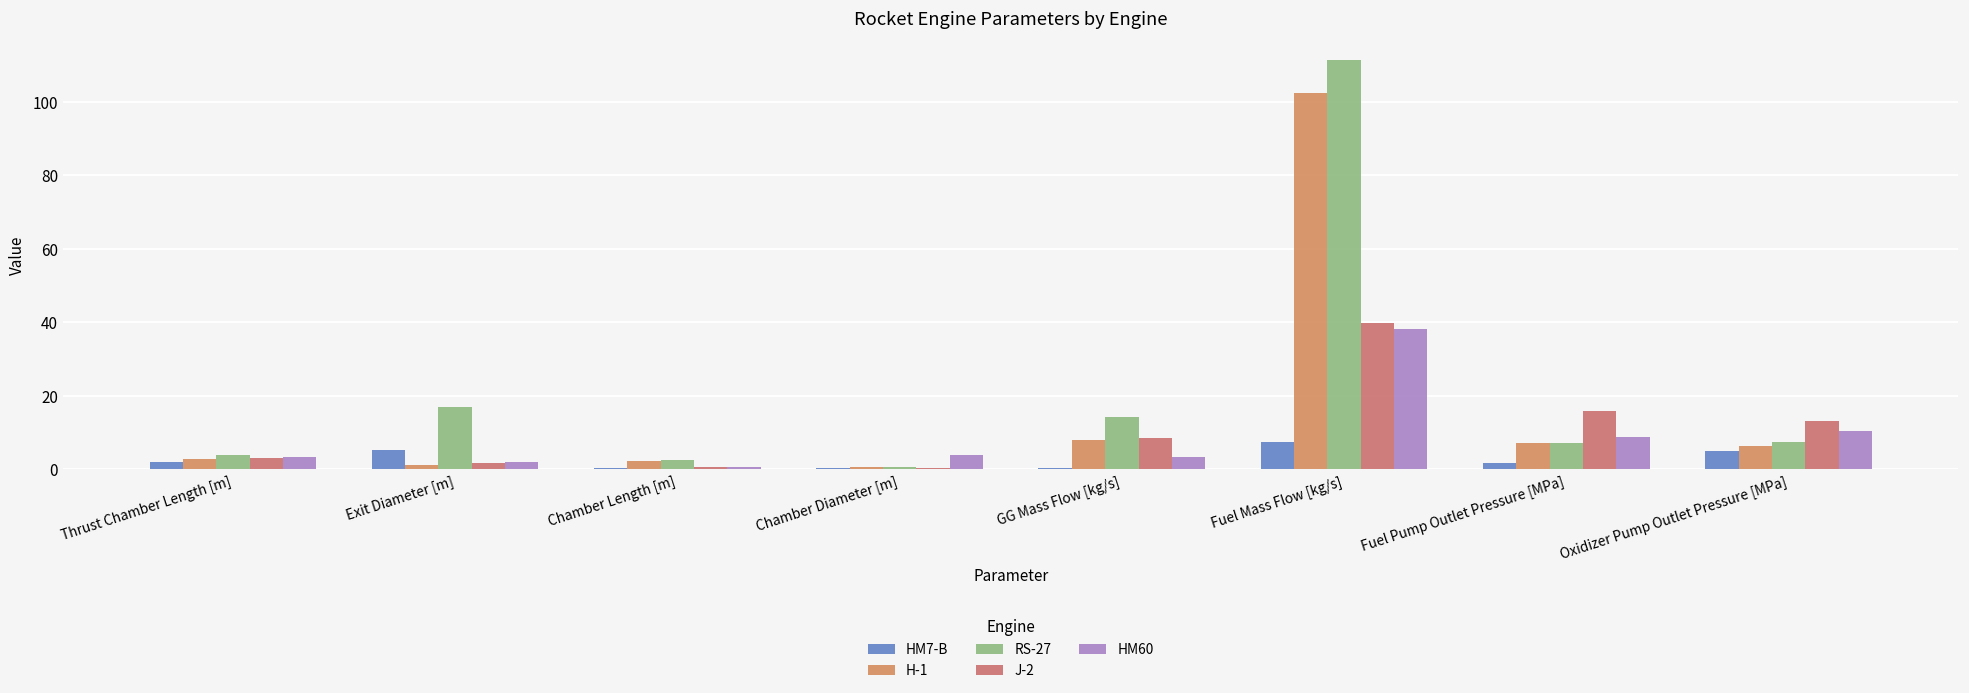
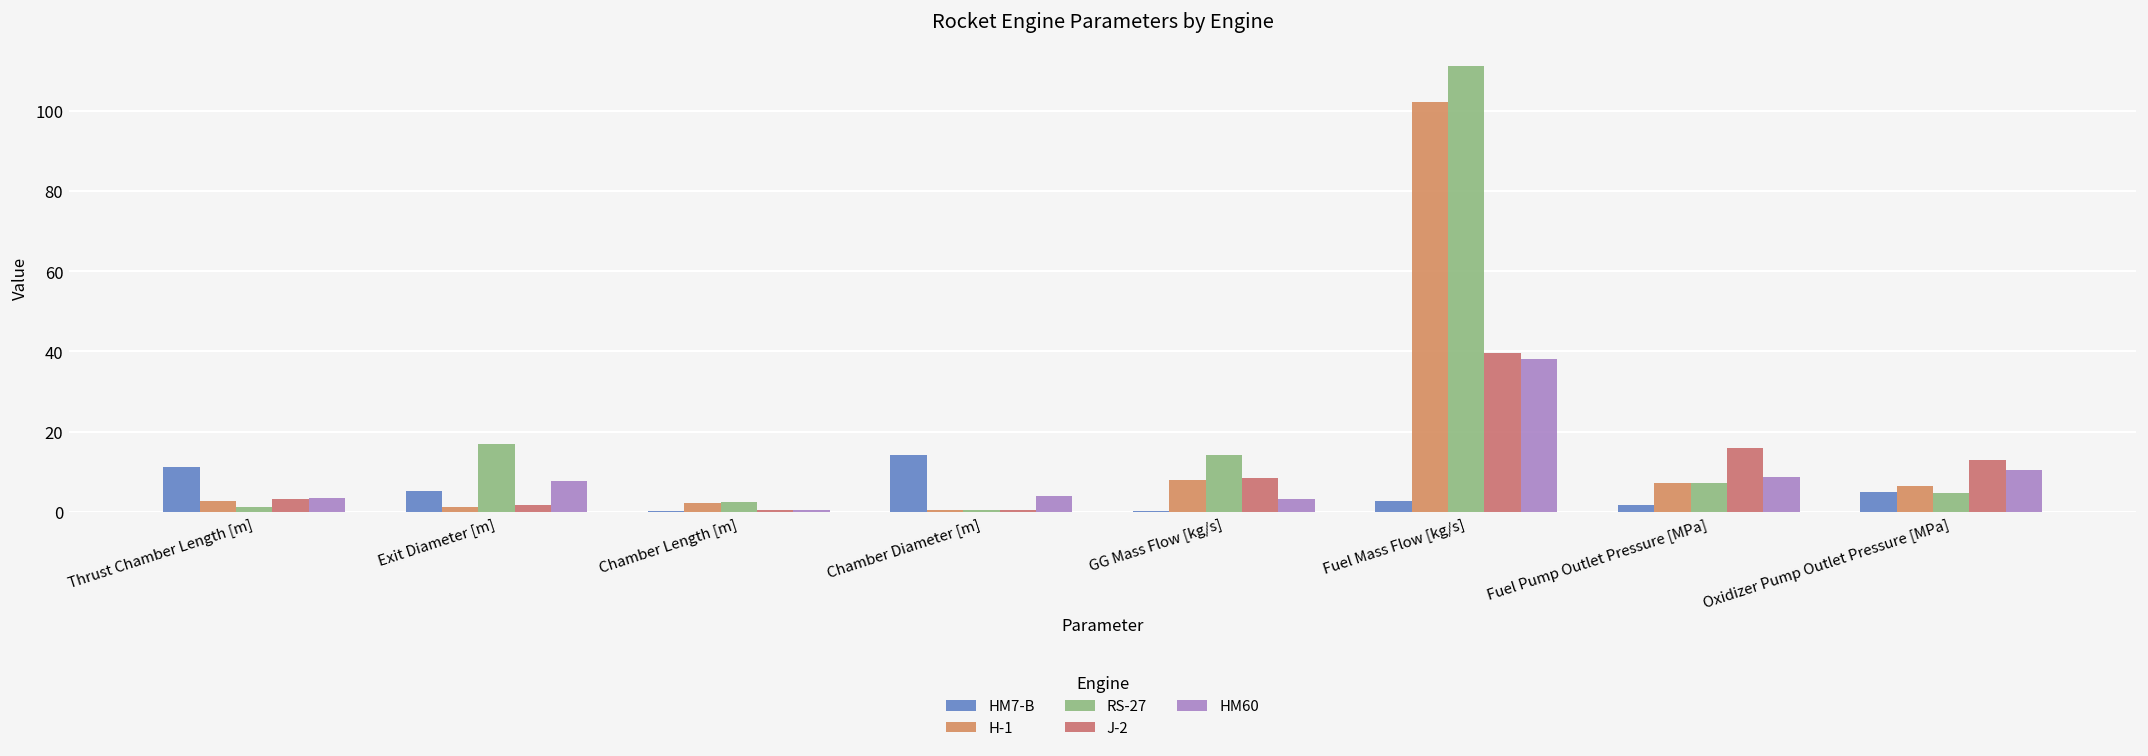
  {
    "HM7-B": {
-     "Thrust Chamber Length [m]": 2,
+     "Thrust Chamber Length [m]": 11,
      "Exit Diameter [m]": 5,
-     "Chamber Diameter [m]": 0,
-     "Fuel Mass Flow [kg/s]": 7,
+     "Chamber Diameter [m]": 14,
+     "Fuel Mass Flow [kg/s]": 3,
      "Fuel Pump Outlet Pressure [MPa]": 2,
      "Oxidizer Pump Outlet Pressure [MPa]": 5
    },
    "RS-27": {
-     "Thrust Chamber Length [m]": 4,
+     "Thrust Chamber Length [m]": 1,
      "Exit Diameter [m]": 17,
      "Chamber Length [m]": 2,
      "GG Mass Flow [kg/s]": 14,
      "Fuel Mass Flow [kg/s]": 111,
      "Fuel Pump Outlet Pressure [MPa]": 7,
-     "Oxidizer Pump Outlet Pressure [MPa]": 7
+     "Oxidizer Pump Outlet Pressure [MPa]": 5
    },
    "HM60": {
      "Thrust Chamber Length [m]": 3,
-     "Exit Diameter [m]": 2,
+     "Exit Diameter [m]": 8,
      "Chamber Diameter [m]": 4,
      "GG Mass Flow [kg/s]": 3,
      "Fuel Mass Flow [kg/s]": 38,
      "Fuel Pump Outlet Pressure [MPa]": 9,
      "Oxidizer Pump Outlet Pressure [MPa]": 10
    }
  }
